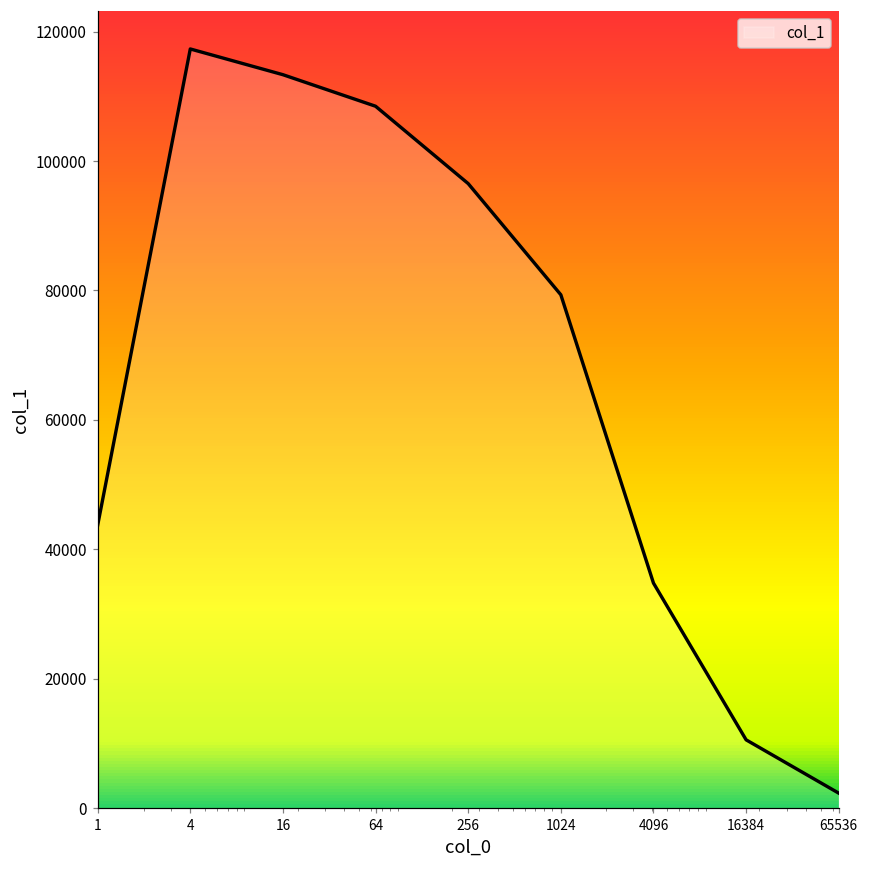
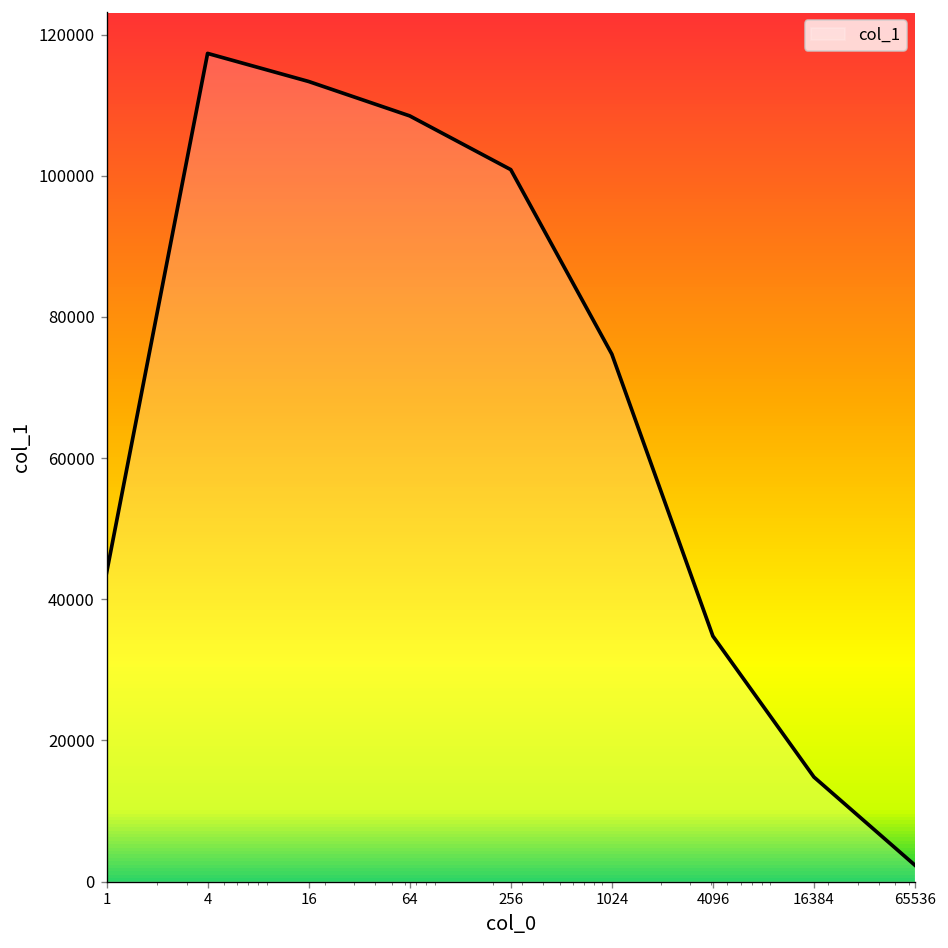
  {
    "1": 44000,
    "4": 117000,
    "16": 113000,
    "64": 108000,
-   "256": 97000,
-   "1024": 79000,
+   "256": 101000,
+   "1024": 75000,
    "4096": 35000,
-   "16384": 11000,
+   "16384": 15000,
    "65536": 2000
  }
